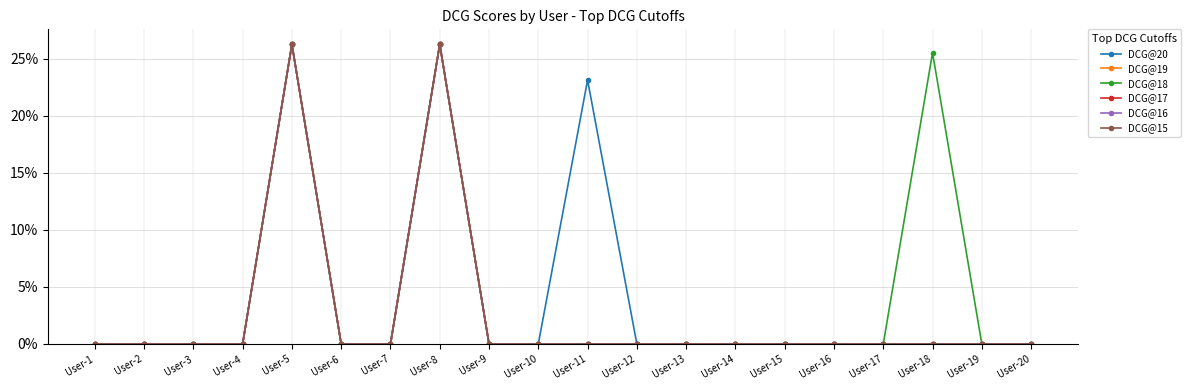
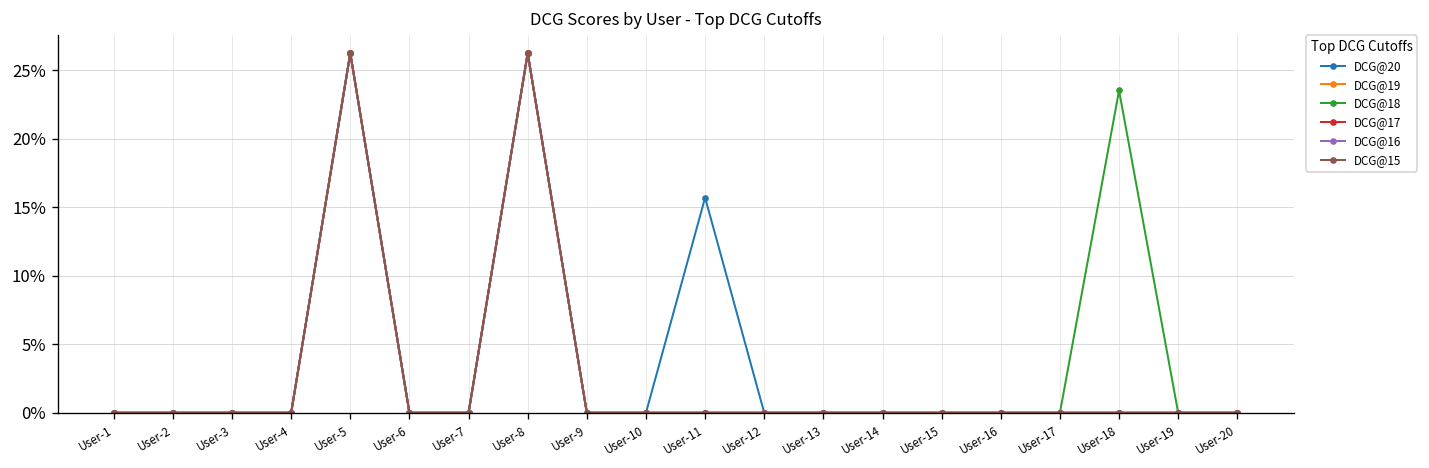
  {
    "DCG@20": {
-     "User-11": "23.1%"
+     "User-11": "15.7%"
    },
    "DCG@18": {
-     "User-18": "25.5%"
+     "User-18": "23.5%"
    }
  }
